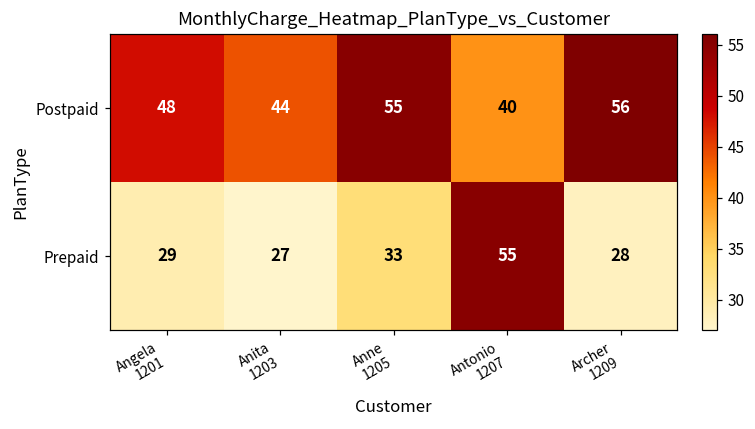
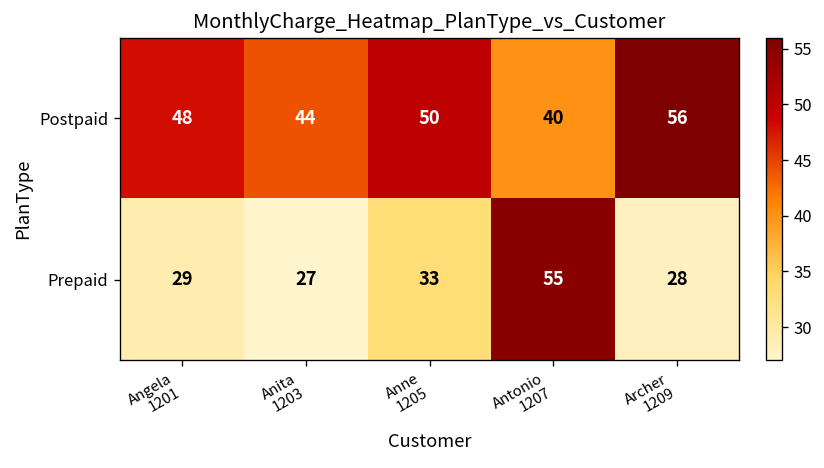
  {
    "Postpaid": {
      "Angela 1201": 48,
      "Anita 1203": 44,
-     "Anne 1205": 55,
+     "Anne 1205": 50,
      "Antonio 1207": 40,
      "Archer 1209": 56
    },
    "Prepaid": {
      "Angela 1201": 29,
      "Anita 1203": 27,
      "Anne 1205": 33,
      "Antonio 1207": 55,
      "Archer 1209": 28
    }
  }
